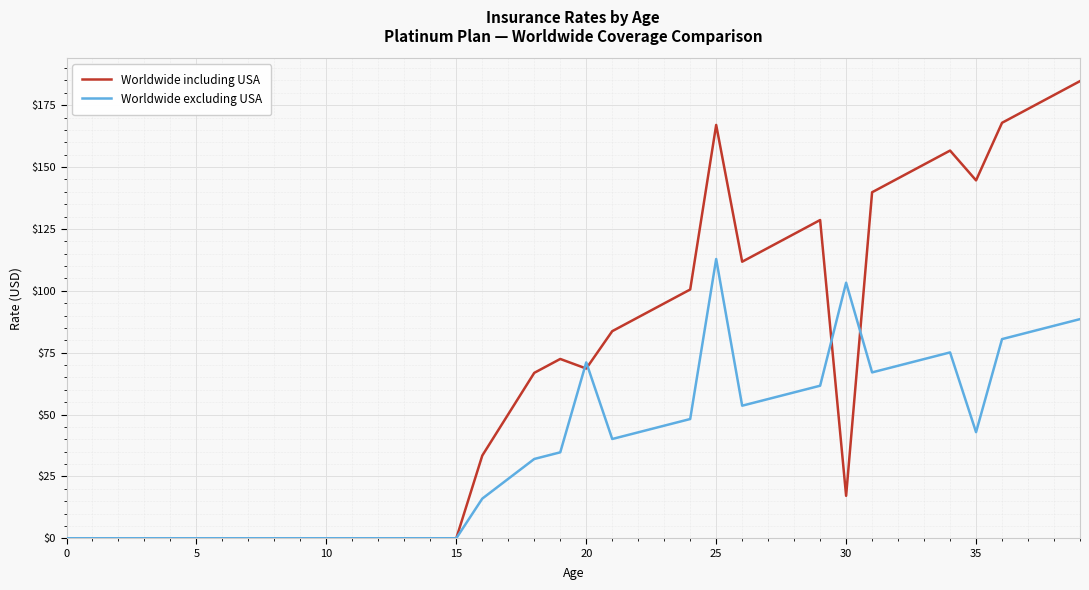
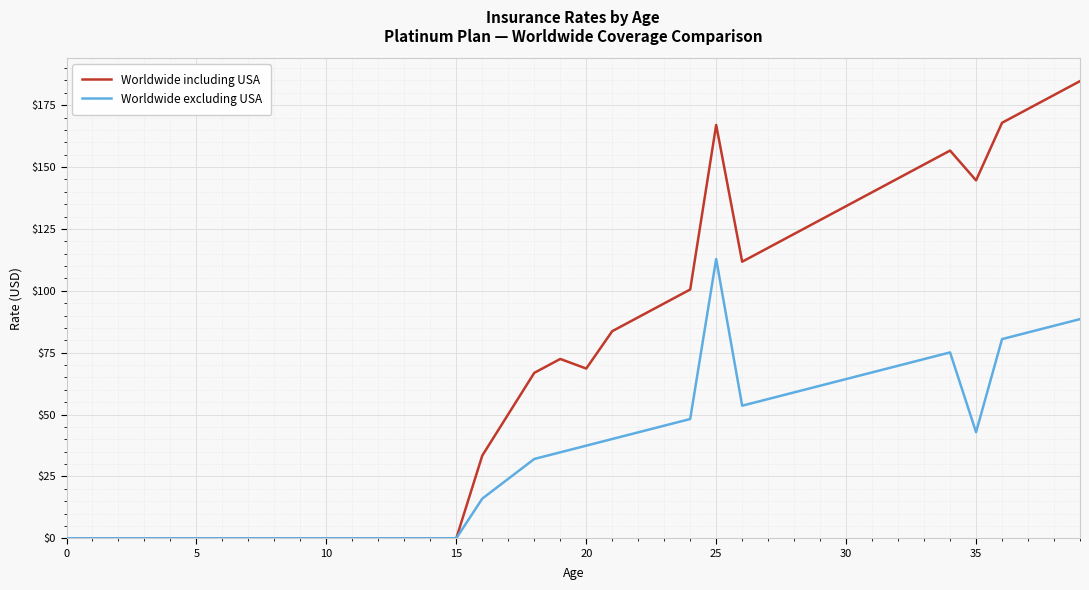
  {
    "Worldwide including USA": {
      "20": "$69",
      "25": "$167",
-     "30": "$17",
+     "30": "$134",
      "35": "$145"
    },
    "Worldwide excluding USA": {
-     "20": "$71",
+     "20": "$37",
      "25": "$113",
-     "30": "$103",
+     "30": "$64",
      "35": "$43"
    }
  }
